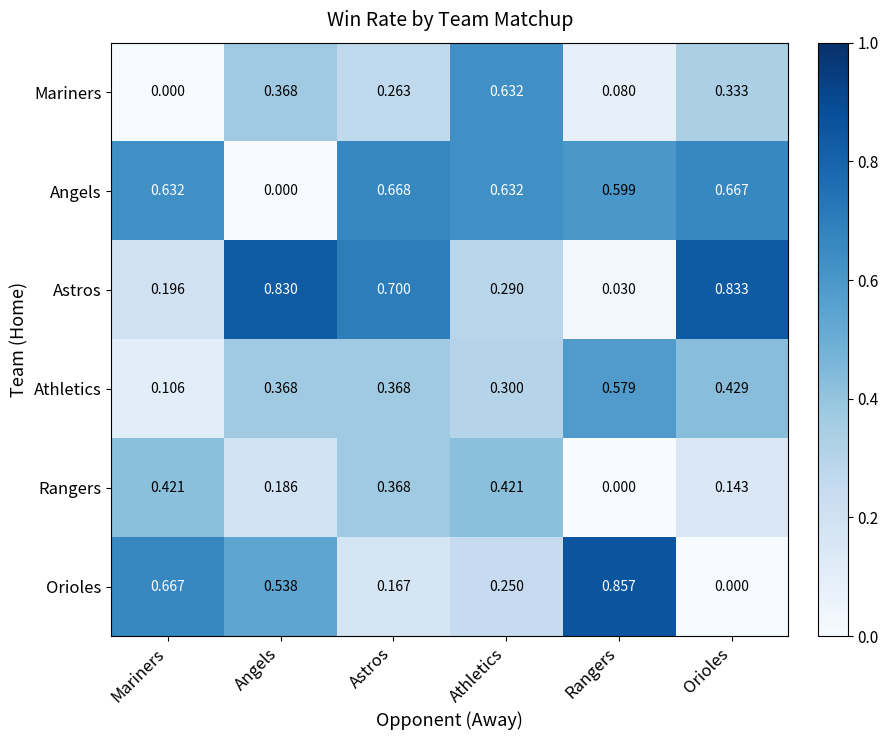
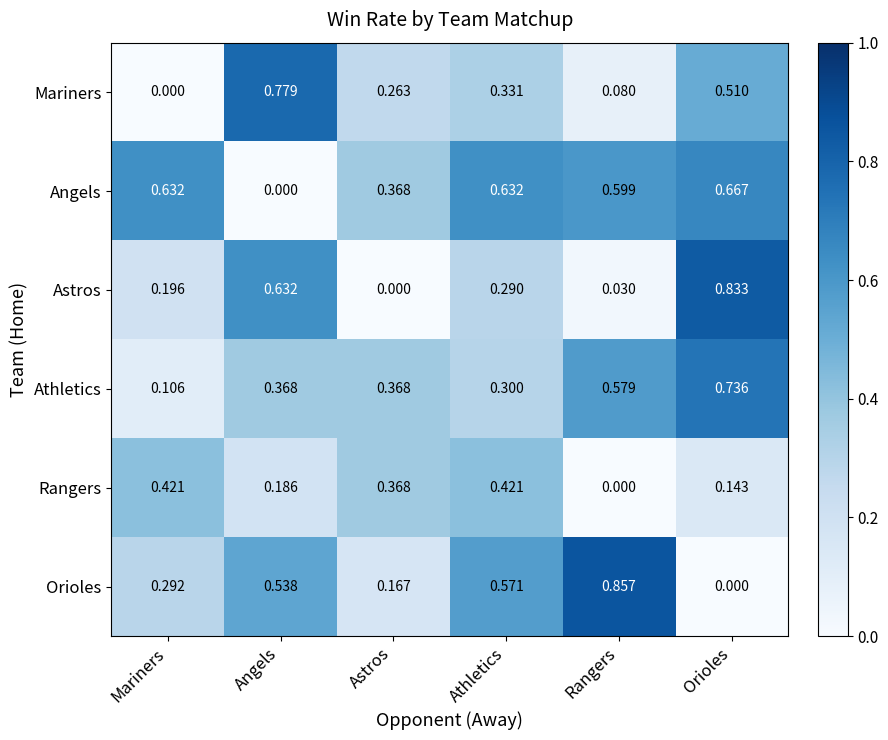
  {
    "Mariners": {
      "Mariners": 0.000,
-     "Angels": 0.368,
+     "Angels": 0.779,
      "Astros": 0.263,
-     "Athletics": 0.632,
+     "Athletics": 0.331,
      "Rangers": 0.080,
-     "Orioles": 0.333
+     "Orioles": 0.510
    },
    "Angels": {
      "Mariners": 0.632,
      "Angels": 0.000,
-     "Astros": 0.668,
+     "Astros": 0.368,
      "Athletics": 0.632,
      "Rangers": 0.599,
      "Orioles": 0.667
    },
    "Astros": {
      "Mariners": 0.196,
-     "Angels": 0.830,
-     "Astros": 0.700,
+     "Angels": 0.632,
+     "Astros": 0.000,
      "Athletics": 0.290,
      "Rangers": 0.030,
      "Orioles": 0.833
    },
    "Athletics": {
      "Mariners": 0.106,
      "Angels": 0.368,
      "Astros": 0.368,
      "Athletics": 0.300,
      "Rangers": 0.579,
-     "Orioles": 0.429
+     "Orioles": 0.736
    },
    "Rangers": {
      "Mariners": 0.421,
      "Angels": 0.186,
      "Astros": 0.368,
      "Athletics": 0.421,
      "Rangers": 0.000,
      "Orioles": 0.143
    },
    "Orioles": {
-     "Mariners": 0.667,
+     "Mariners": 0.292,
      "Angels": 0.538,
      "Astros": 0.167,
-     "Athletics": 0.250,
+     "Athletics": 0.571,
      "Rangers": 0.857,
      "Orioles": 0.000
    }
  }
